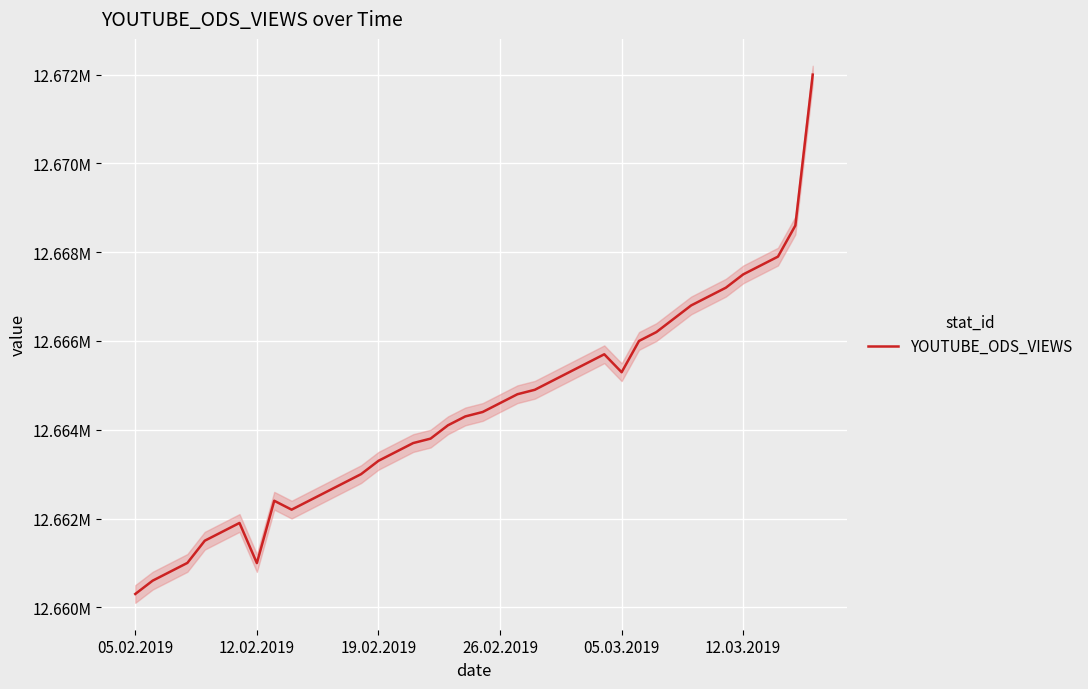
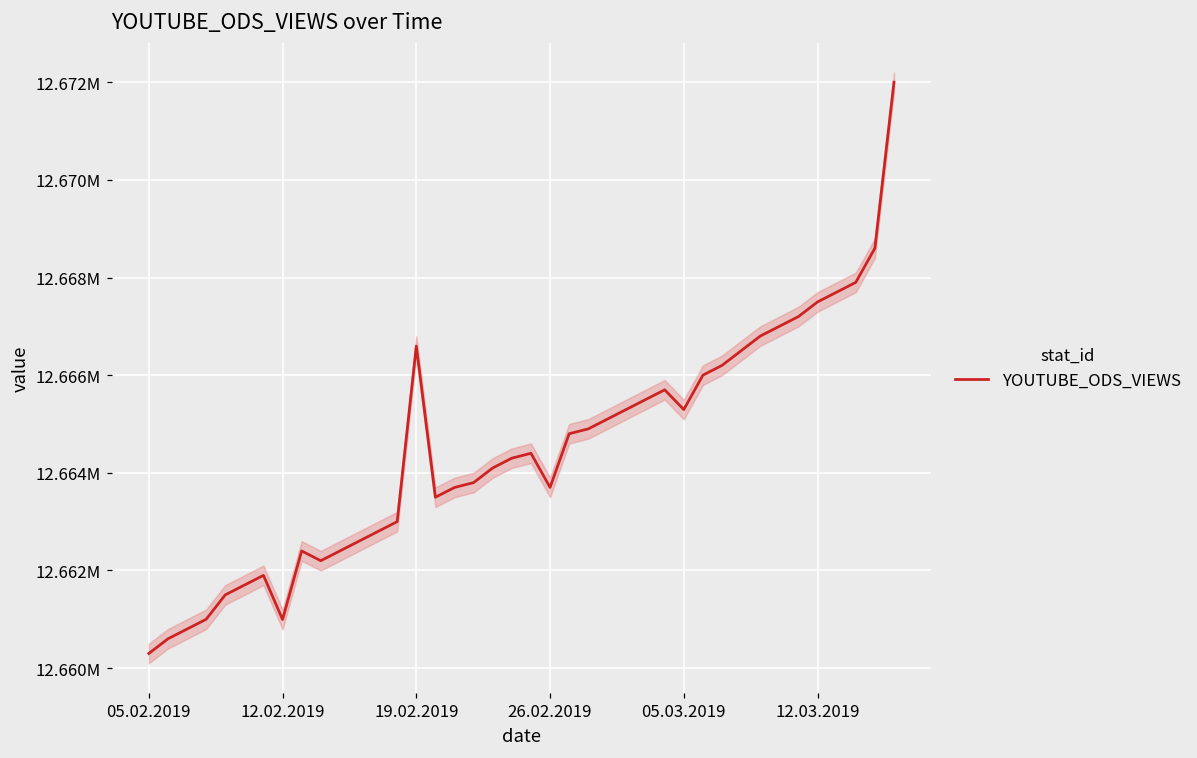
  {
    "YOUTUBE_ODS_VIEWS": {
      "05.02.2019": 12660300,
      "12.02.2019": 12661000,
-     "19.02.2019": 12663300,
-     "26.02.2019": 12664600,
+     "19.02.2019": 12666600,
+     "26.02.2019": 12663700,
      "05.03.2019": 12665300,
      "12.03.2019": 12667500
    }
  }
